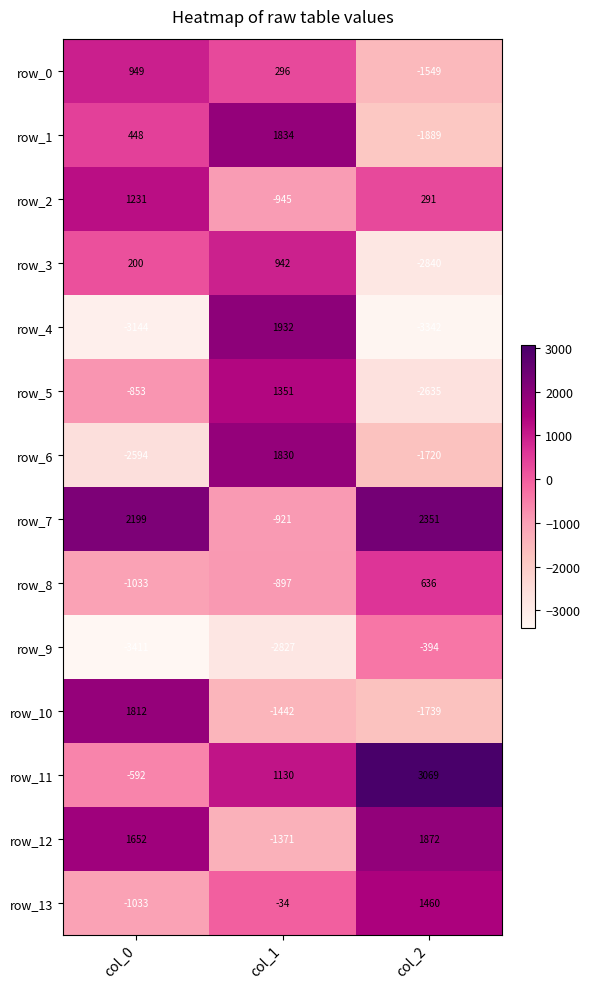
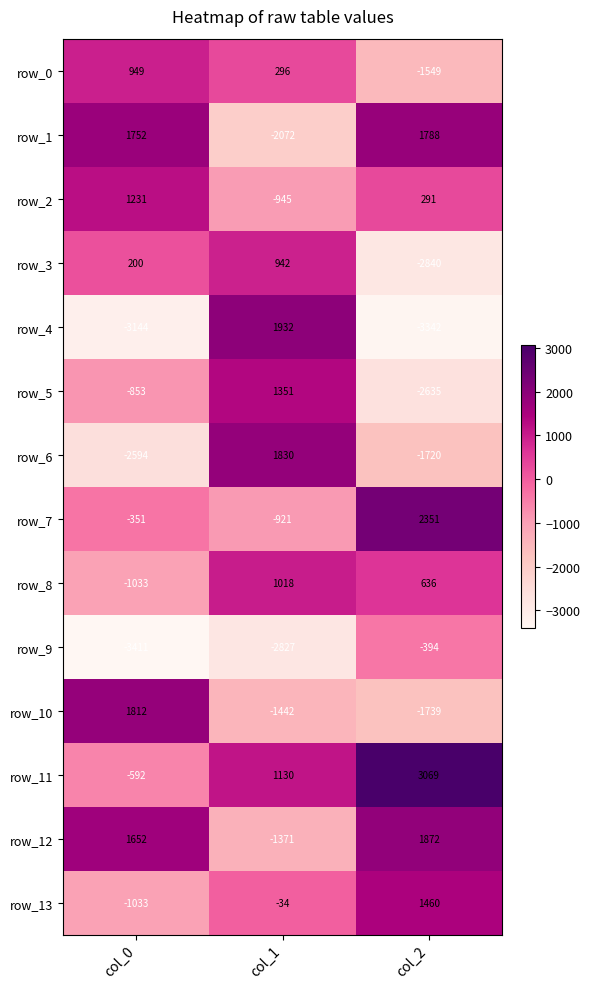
  {
    "row_0": {
      "col_0": 949,
      "col_1": 296,
      "col_2": -1549
    },
    "row_1": {
-     "col_0": 448,
-     "col_1": 1834,
-     "col_2": -1889
+     "col_0": 1752,
+     "col_1": -2072,
+     "col_2": 1788
    },
    "row_2": {
      "col_0": 1231,
      "col_1": -945,
      "col_2": 291
    },
    "row_3": {
      "col_0": 200,
      "col_1": 942
    },
    "row_4": {
      "col_1": 1932
    },
    "row_5": {
      "col_0": -853,
      "col_1": 1351
    },
    "row_6": {
      "col_1": 1830,
      "col_2": -1720
    },
    "row_7": {
-     "col_0": 2199,
+     "col_0": -351,
      "col_1": -921,
      "col_2": 2351
    },
    "row_8": {
      "col_0": -1033,
-     "col_1": -897,
+     "col_1": 1018,
      "col_2": 636
    },
    "row_9": {
      "col_2": -394
    },
    "row_10": {
      "col_0": 1812,
      "col_1": -1442,
      "col_2": -1739
    },
    "row_11": {
      "col_0": -592,
      "col_1": 1130,
      "col_2": 3069
    },
    "row_12": {
      "col_0": 1652,
      "col_1": -1371,
      "col_2": 1872
    },
    "row_13": {
      "col_0": -1033,
      "col_1": -34,
      "col_2": 1460
    }
  }
